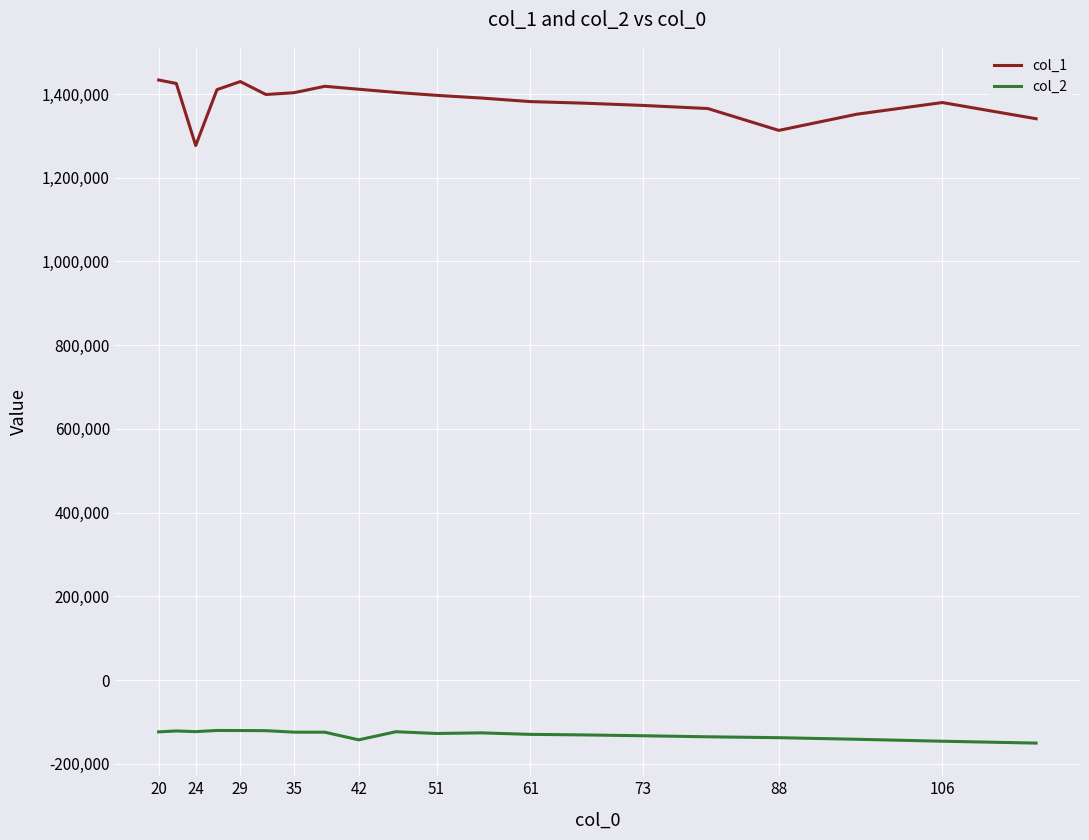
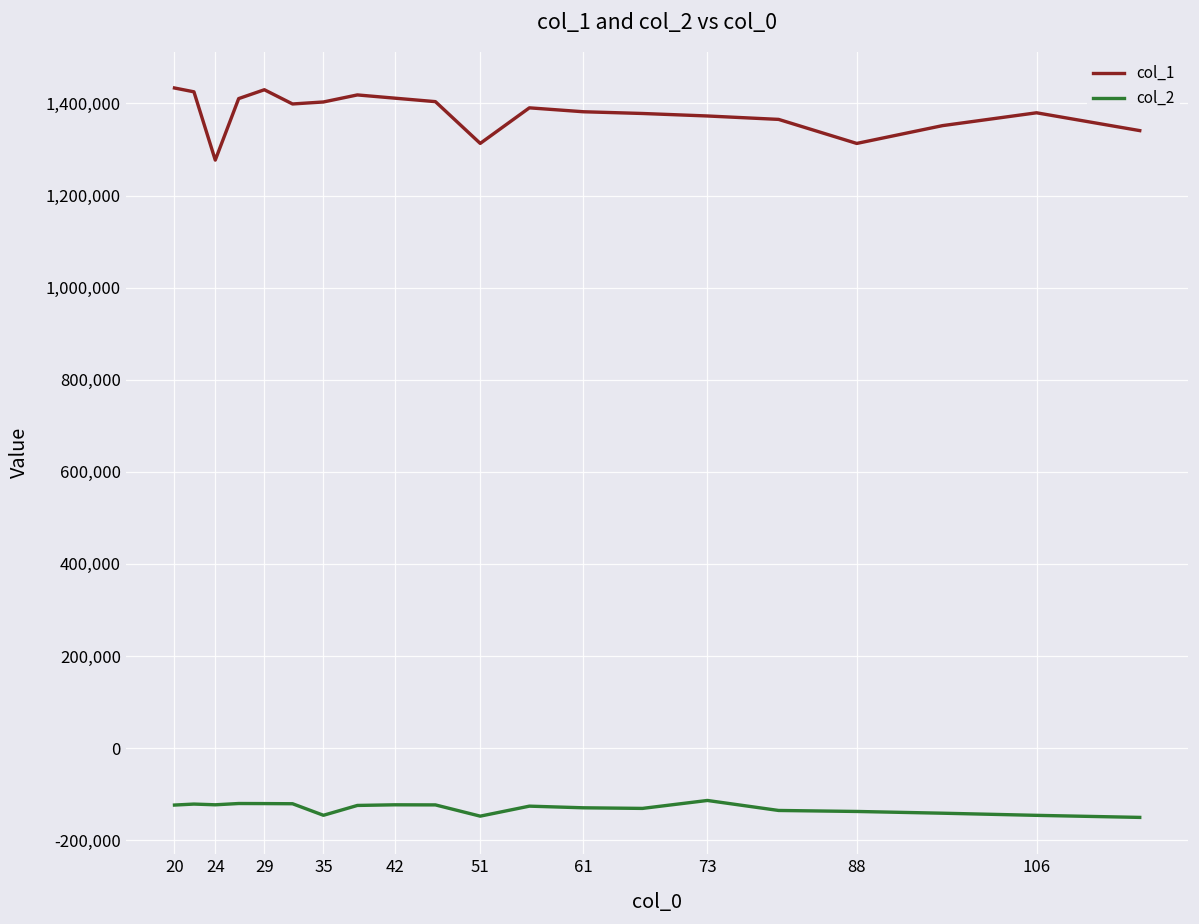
  {
    "col_1": {
      "20": "1,430,000",
      "24": "1,280,000",
      "29": "1,430,000",
      "35": "1,400,000",
      "42": "1,410,000",
-     "51": "1,400,000",
+     "51": "1,310,000",
      "61": "1,380,000",
      "73": "1,370,000",
      "88": "1,310,000",
      "106": "1,380,000"
    },
    "col_2": {
      "20": "-120,000",
      "24": "-120,000",
      "29": "-120,000",
-     "35": "-120,000",
-     "42": "-140,000",
-     "51": "-130,000",
+     "35": "-150,000",
+     "42": "-120,000",
+     "51": "-150,000",
      "61": "-130,000",
-     "73": "-130,000",
+     "73": "-110,000",
      "88": "-140,000",
      "106": "-150,000"
    }
  }
